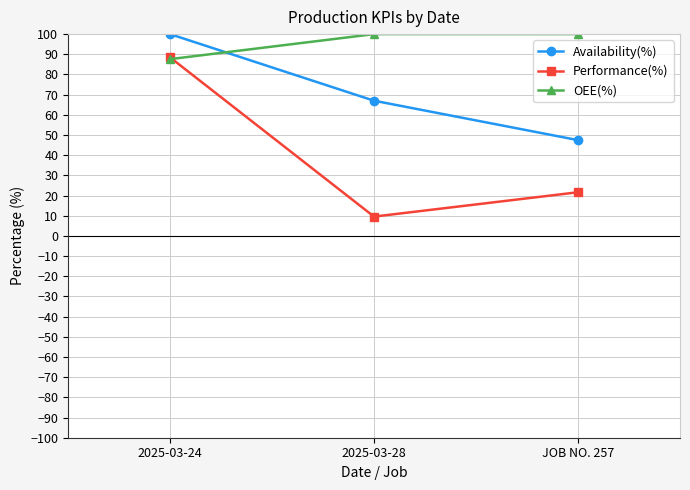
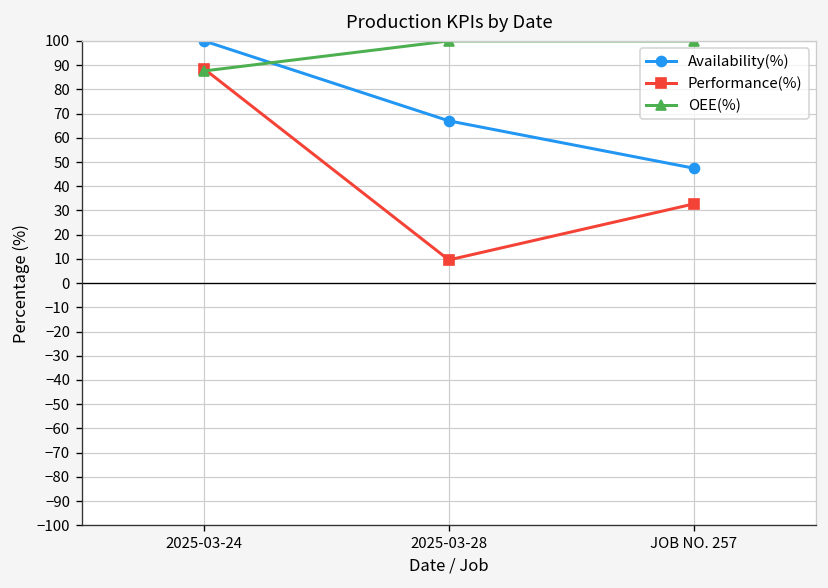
  {
    "Availability(%)": {
      "2025-03-24": 100,
      "2025-03-28": 67,
      "JOB NO. 257": 47
    },
    "Performance(%)": {
      "2025-03-28": 10,
-     "JOB NO. 257": 22
+     "JOB NO. 257": 33
    },
    "OEE(%)": {
      "2025-03-28": 100,
      "JOB NO. 257": 100
    }
  }
